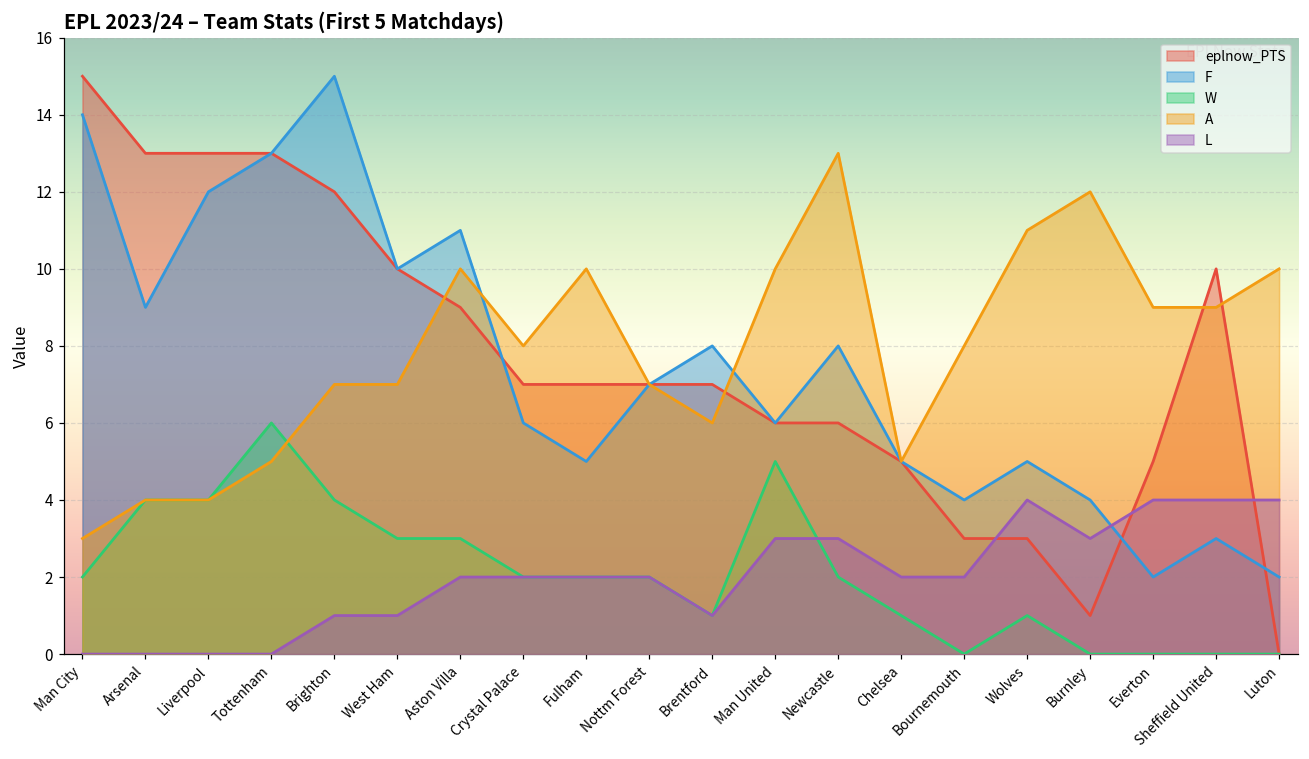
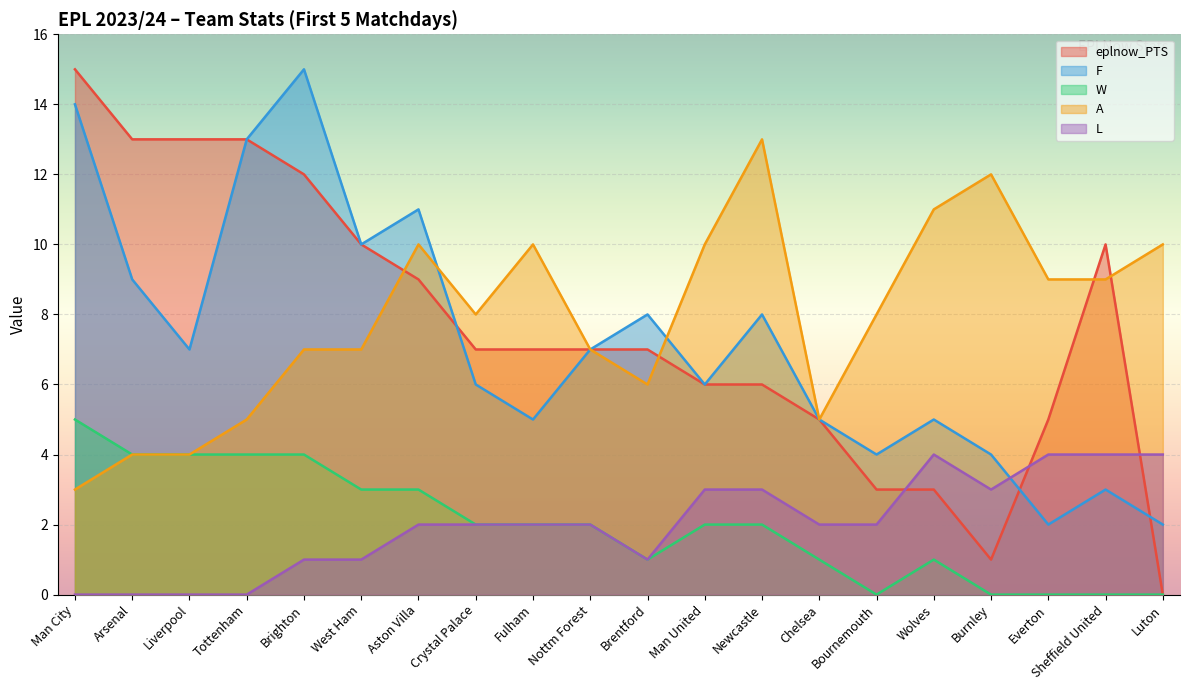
  {
    "eplnow_PTS": {
      "Man City": 15,
      "Arsenal": 13,
      "Liverpool": 13,
      "Brighton": 12,
      "Aston Villa": 9,
      "Crystal Palace": 7,
      "Fulham": 7,
      "Brentford": 7,
      "Newcastle": 6,
      "Bournemouth": 3,
      "Wolves": 3,
      "Burnley": 1,
      "Everton": 5,
      "Sheffield United": 10
    },
    "F": {
      "Man City": 14,
      "Arsenal": 9,
-     "Liverpool": 12,
+     "Liverpool": 7,
      "Brighton": 15,
      "Aston Villa": 11,
      "Crystal Palace": 6,
      "Fulham": 5,
      "Brentford": 8,
      "Newcastle": 8,
      "Bournemouth": 4,
      "Wolves": 5,
      "Burnley": 4,
      "Everton": 2,
      "Sheffield United": 3,
      "Luton": 2
    },
    "W": {
-     "Man City": 2,
-     "Tottenham": 6,
+     "Man City": 5,
+     "Tottenham": 4,
      "Brighton": 4,
      "West Ham": 3,
      "Aston Villa": 3,
-     "Man United": 5,
+     "Man United": 2,
      "Newcastle": 2,
      "Chelsea": 1,
      "Bournemouth": 0,
      "Wolves": 1,
      "Burnley": 0,
      "Everton": 0,
      "Sheffield United": 0
    },
    "A": {
      "Man City": 3,
      "Tottenham": 5,
      "Brighton": 7,
      "West Ham": 7,
      "Aston Villa": 10,
      "Crystal Palace": 8,
      "Fulham": 10,
      "Brentford": 6,
      "Man United": 10,
      "Newcastle": 13,
      "Bournemouth": 8,
      "Wolves": 11,
      "Burnley": 12,
      "Everton": 9,
      "Sheffield United": 9,
      "Luton": 10
    },
    "L": {
      "Man City": 0,
      "Arsenal": 0,
      "Liverpool": 0,
      "Tottenham": 0,
      "Brighton": 1,
      "West Ham": 1,
      "Aston Villa": 2,
      "Man United": 3,
      "Newcastle": 3,
      "Chelsea": 2,
      "Bournemouth": 2,
      "Wolves": 4,
      "Burnley": 3,
      "Everton": 4,
      "Sheffield United": 4,
      "Luton": 4
    }
  }
